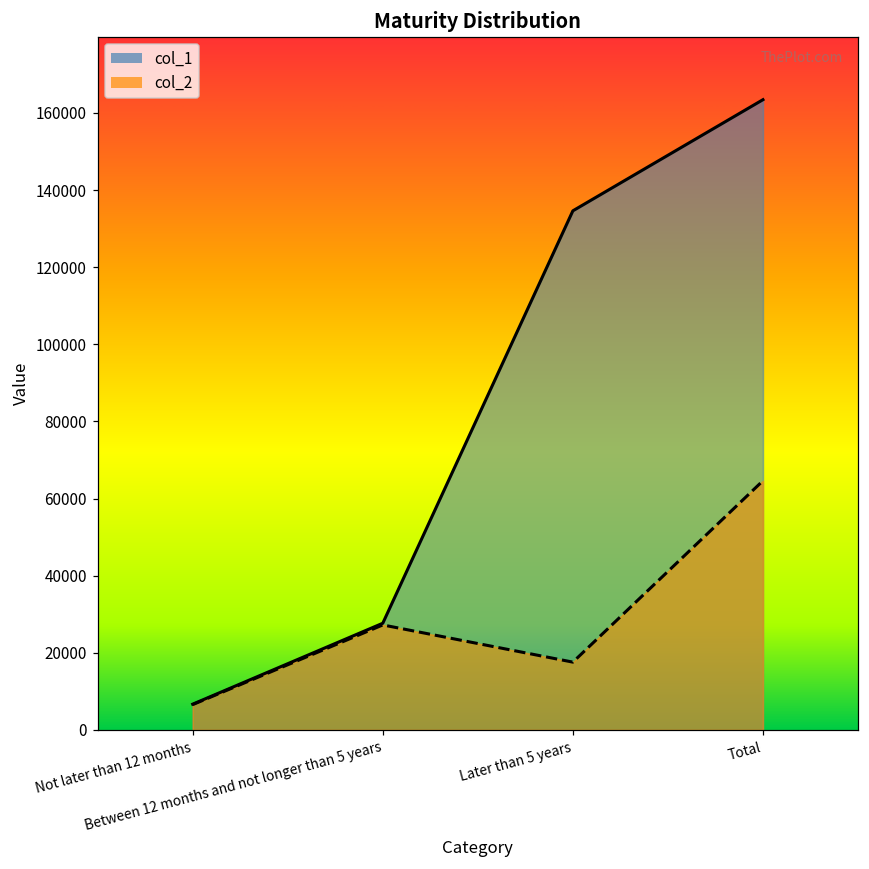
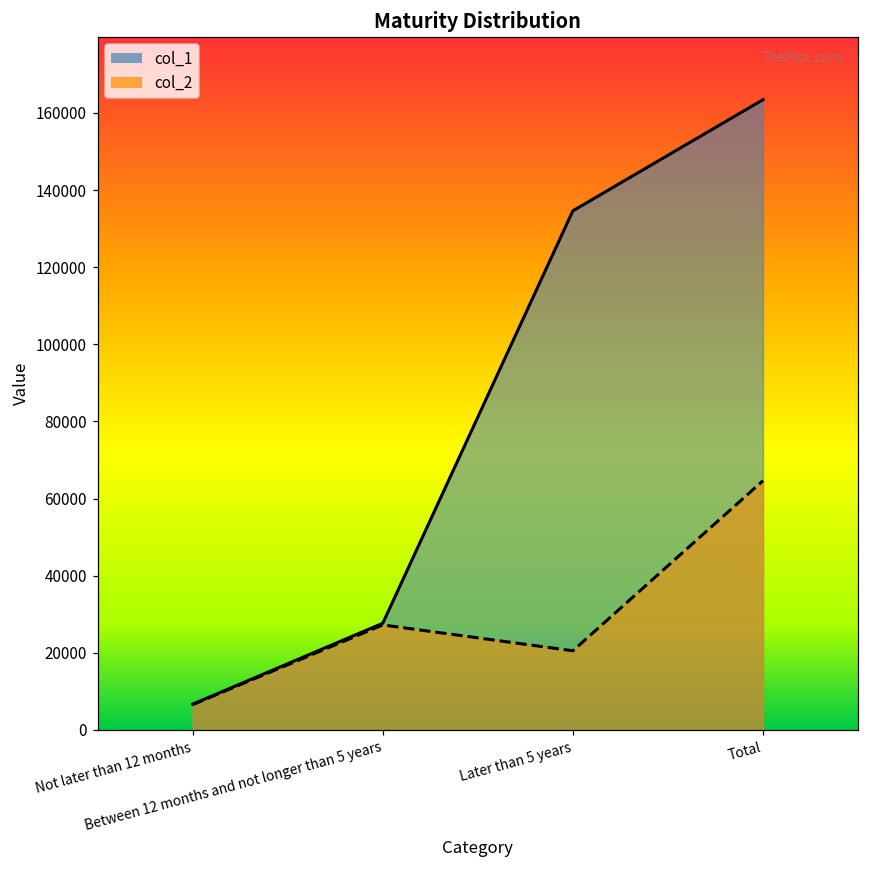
  {
    "col_1": {
      "Later than 5 years": 135000,
      "Total": 163000
    },
    "col_2": {
-     "Later than 5 years": 18000,
+     "Later than 5 years": 21000,
      "Total": 65000
    }
  }
